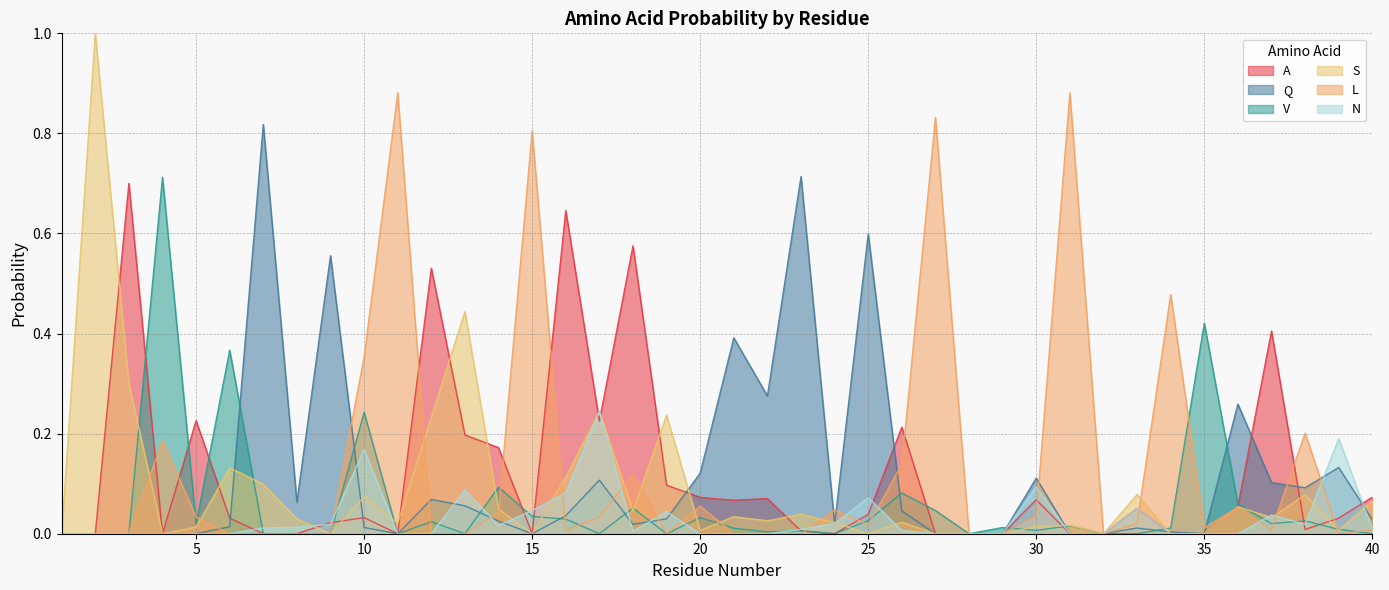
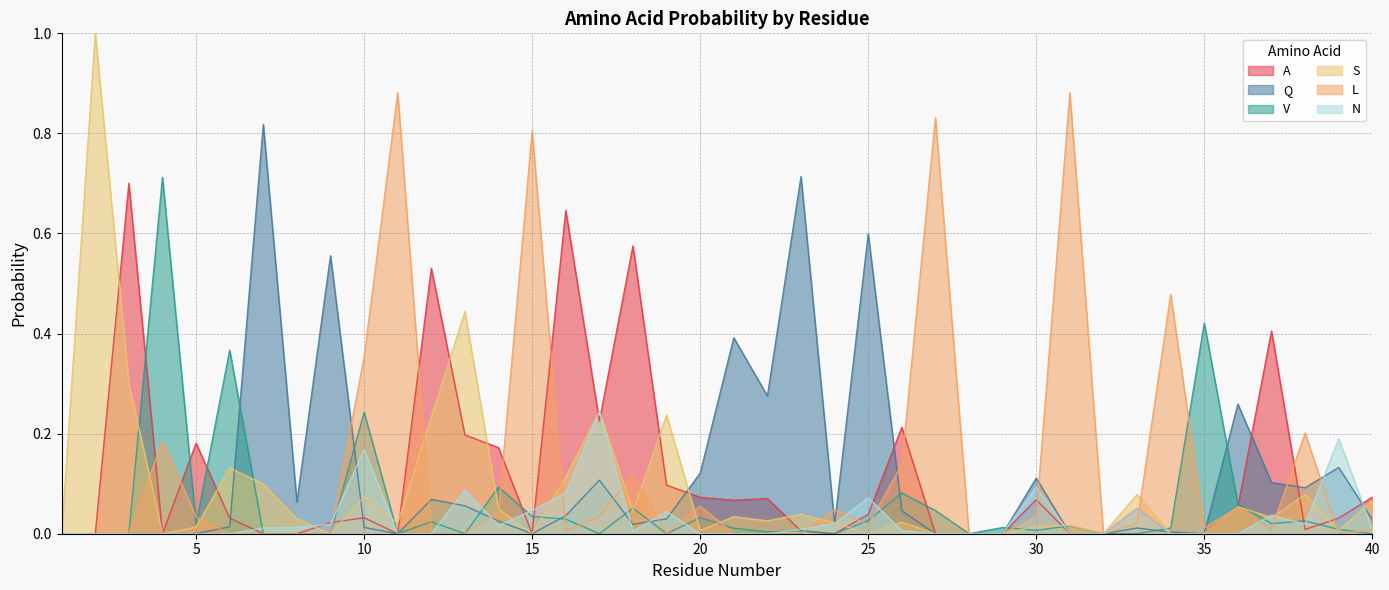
  {
    "A": {
-     "5": 0.23,
+     "5": 0.18,
      "10": 0.03,
      "20": 0.07,
      "25": 0.04,
      "30": 0.07,
      "40": 0.07
    },
    "N": {
      "10": 0.17,
      "15": 0.05,
      "20": 0.00,
      "25": 0.07,
      "30": 0.09
    }
  }
